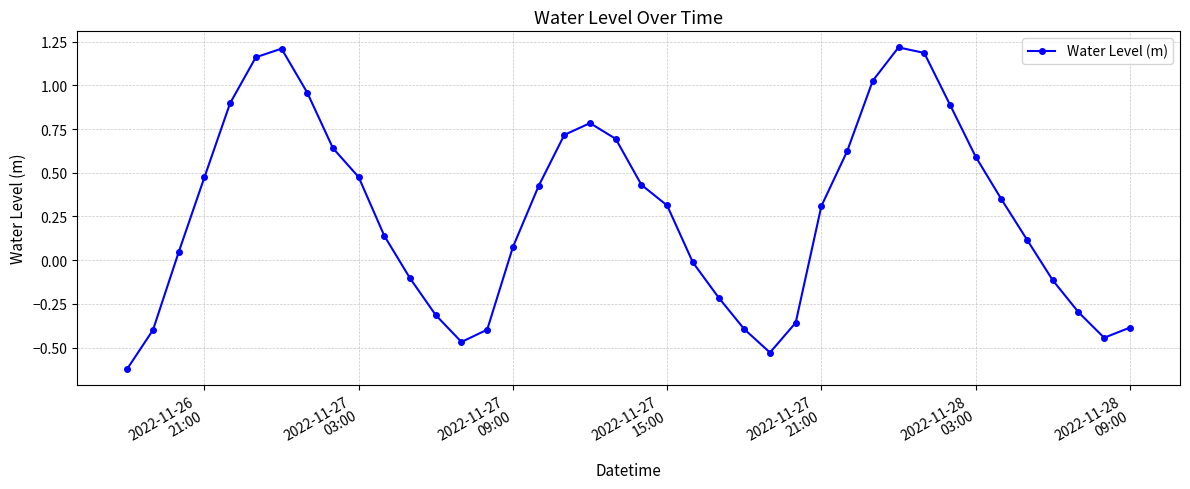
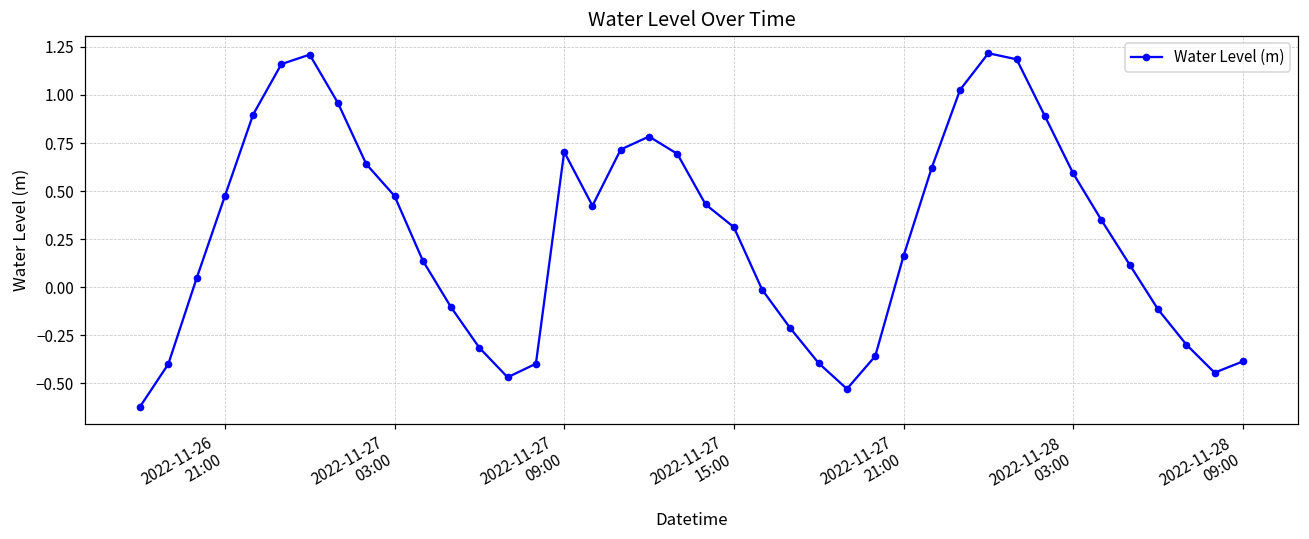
  {
    "2022-11-26 21:00": 0.47,
    "2022-11-27 03:00": 0.48,
-   "2022-11-27 09:00": 0.07,
+   "2022-11-27 09:00": 0.70,
    "2022-11-27 15:00": 0.31,
-   "2022-11-27 21:00": 0.31,
+   "2022-11-27 21:00": 0.16,
    "2022-11-28 03:00": 0.59,
    "2022-11-28 09:00": -0.39
  }
